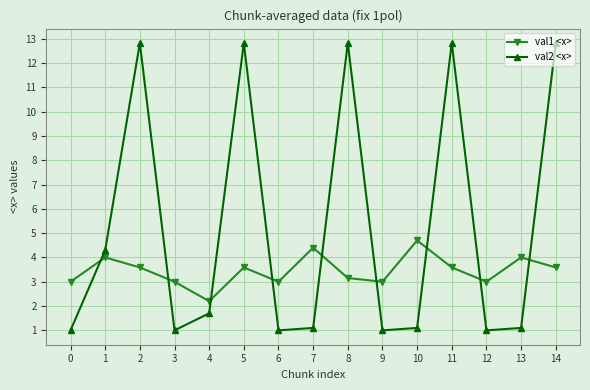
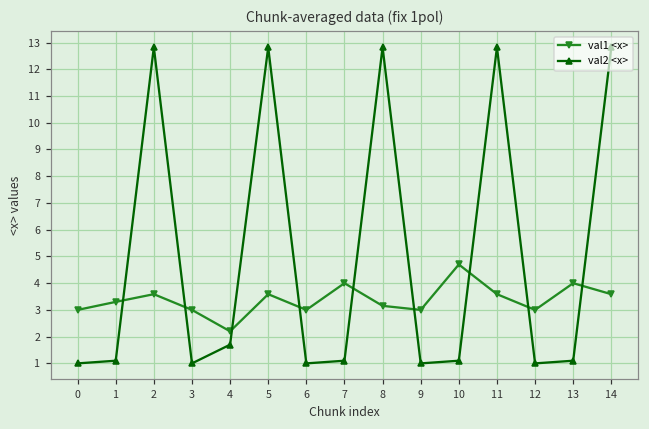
  {
    "val1 <x>": {
      "0": 3.0,
-     "1": 4.0,
+     "1": 3.3,
      "2": 3.6,
      "3": 3.0,
      "4": 2.2,
      "5": 3.6,
      "6": 3.0,
-     "7": 4.4,
+     "7": 4.0,
      "8": 3.2,
      "9": 3.0,
      "10": 4.7,
      "11": 3.6,
      "12": 3.0,
      "13": 4.0,
      "14": 3.6
    },
    "val2 <x>": {
      "0": 1.0,
-     "1": 4.3,
+     "1": 1.1,
      "2": 12.8,
      "3": 1.0,
      "4": 1.7,
      "5": 12.8,
      "6": 1.0,
      "7": 1.1,
      "8": 12.8,
      "9": 1.0,
      "10": 1.1,
      "11": 12.8,
      "12": 1.0,
      "13": 1.1
    }
  }
